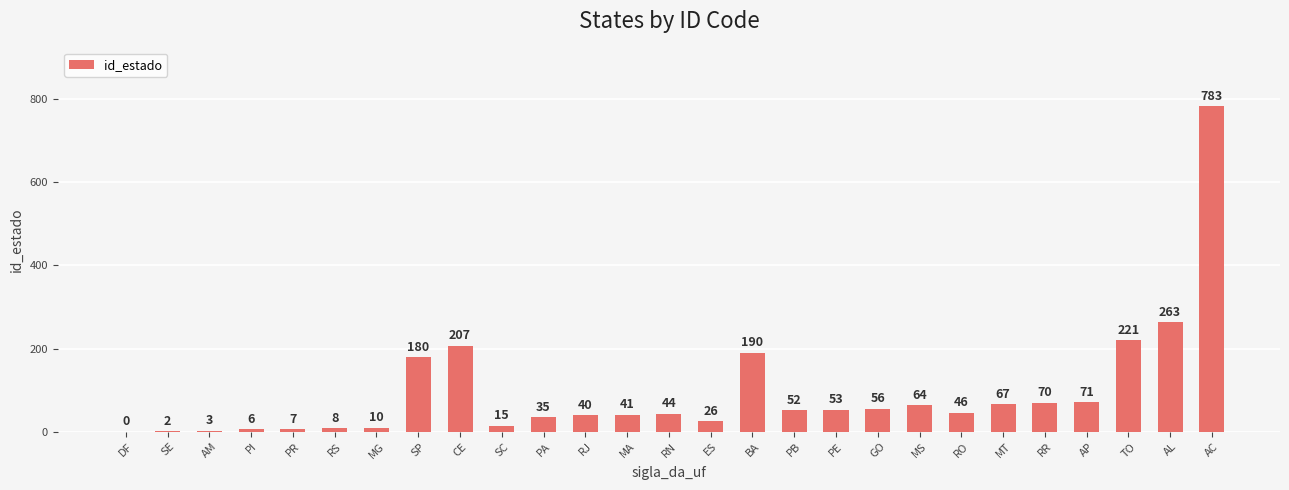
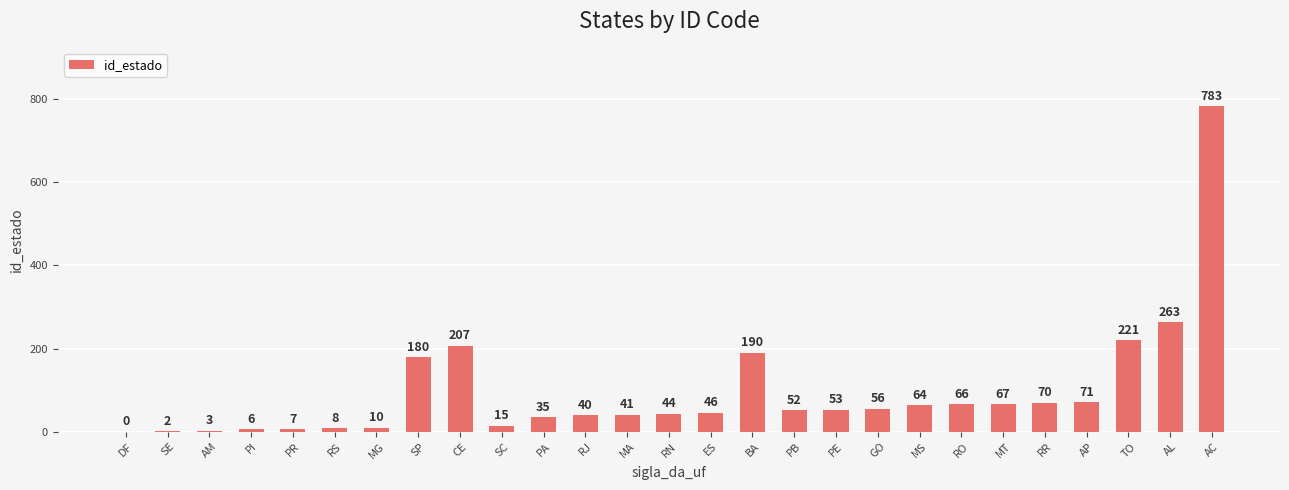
  {
    "DF": 0,
    "SE": 2,
    "AM": 3,
    "PI": 6,
    "PR": 7,
    "RS": 8,
    "MG": 10,
    "SP": 180,
    "CE": 207,
    "SC": 15,
    "PA": 35,
    "RJ": 40,
    "MA": 41,
    "RN": 44,
-   "ES": 26,
+   "ES": 46,
    "BA": 190,
    "PB": 52,
    "PE": 53,
    "GO": 56,
    "MS": 64,
-   "RO": 46,
+   "RO": 66,
    "MT": 67,
    "RR": 70,
    "AP": 71,
    "TO": 221,
    "AL": 263,
    "AC": 783
  }
